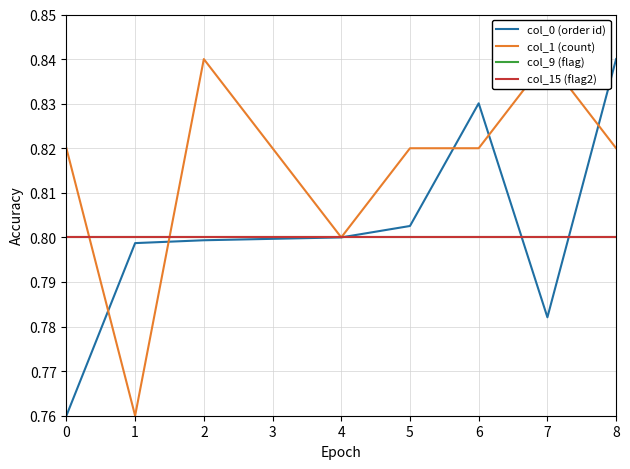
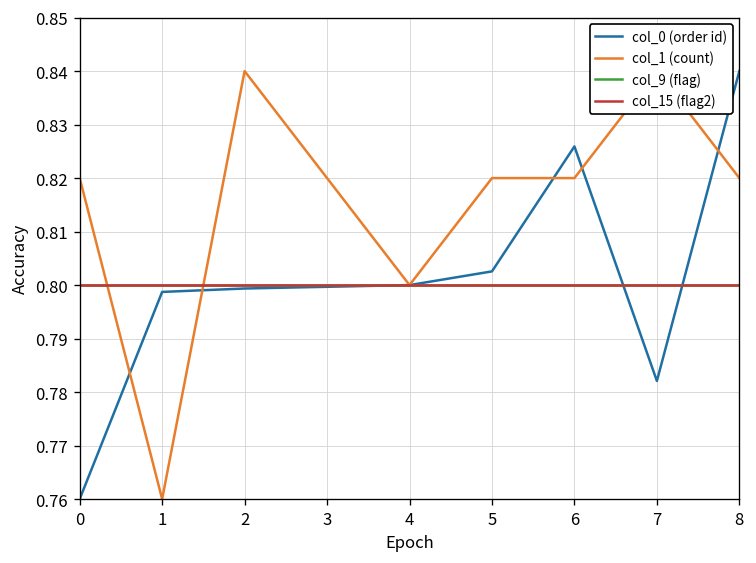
  {
    "col_0 (order id)": {
      "0": 0.760,
      "1": 0.799,
      "2": 0.799,
      "5": 0.803,
-     "6": 0.830,
+     "6": 0.826,
      "7": 0.782,
      "8": 0.840
    },
    "col_1 (count)": {
      "0": 0.820,
      "1": 0.760,
      "2": 0.840,
      "3": 0.820,
      "5": 0.820,
      "6": 0.820,
      "8": 0.820
    },
    "col_15 (flag2)": {
      "0": 0.800,
      "1": 0.800,
      "2": 0.800,
      "5": 0.800,
      "6": 0.800,
      "7": 0.800,
      "8": 0.800
    }
  }
